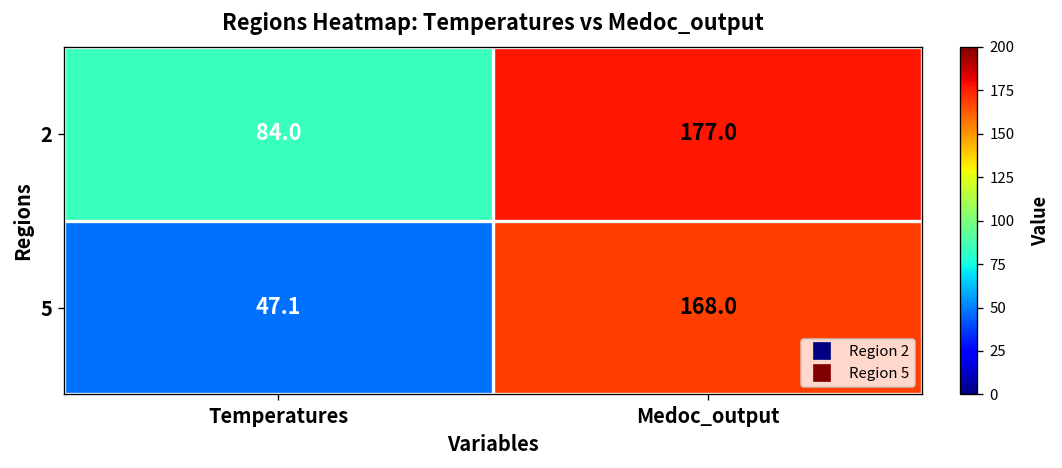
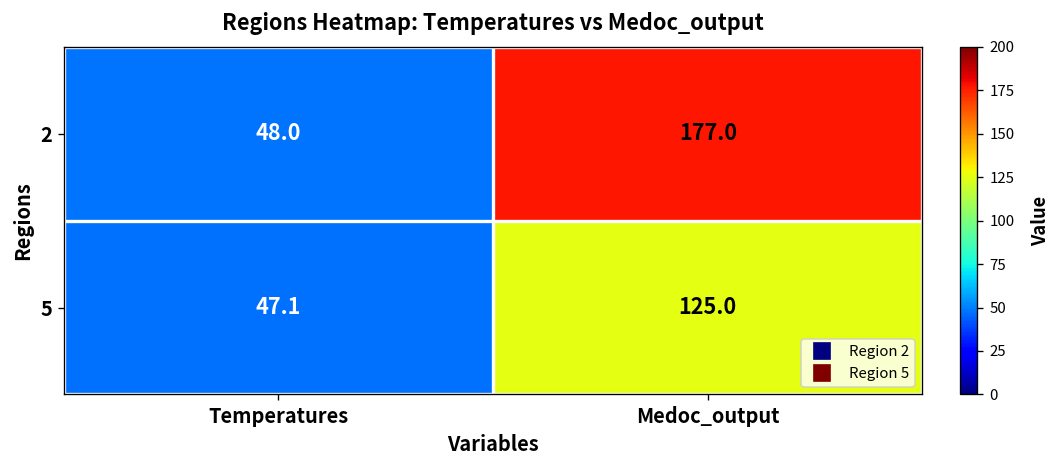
  {
    "2": {
-     "Temperatures": 84.0,
+     "Temperatures": 48.0,
      "Medoc_output": 177.0
    },
    "5": {
      "Temperatures": 47.1,
-     "Medoc_output": 168.0
+     "Medoc_output": 125.0
    }
  }
